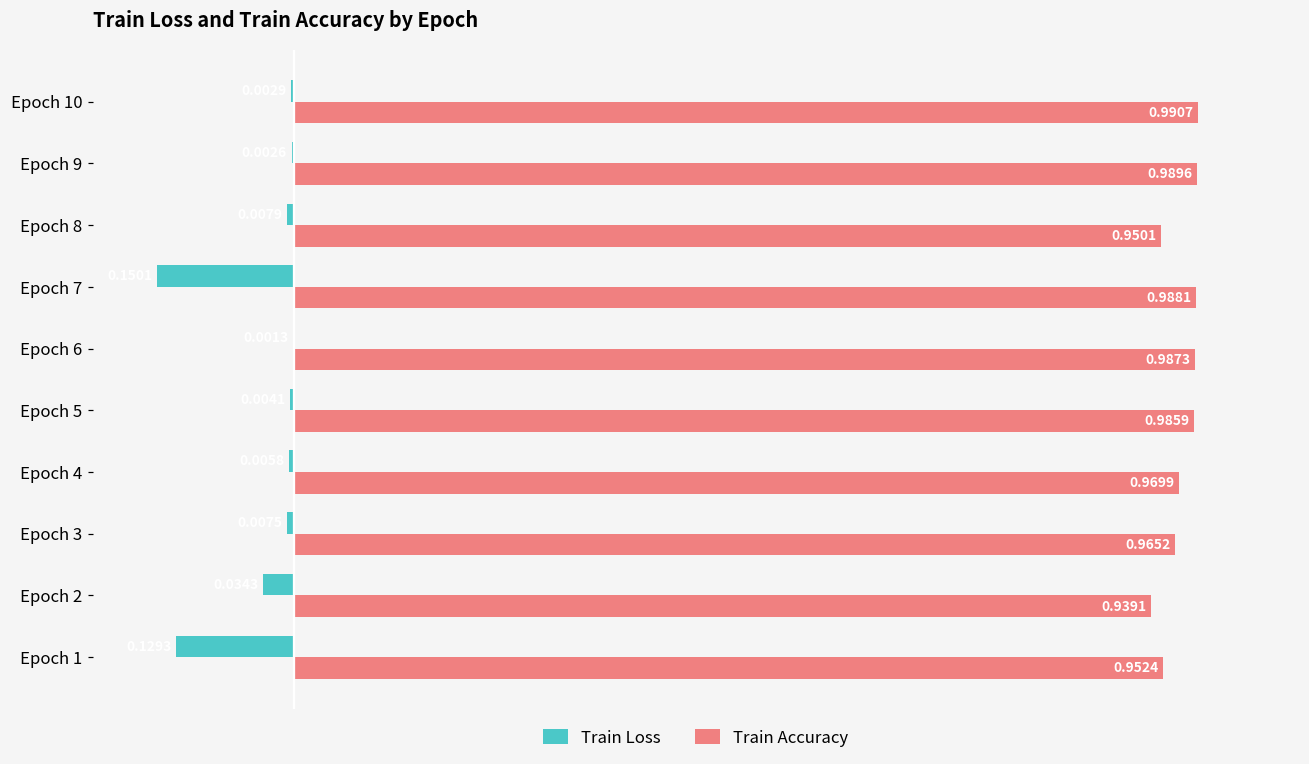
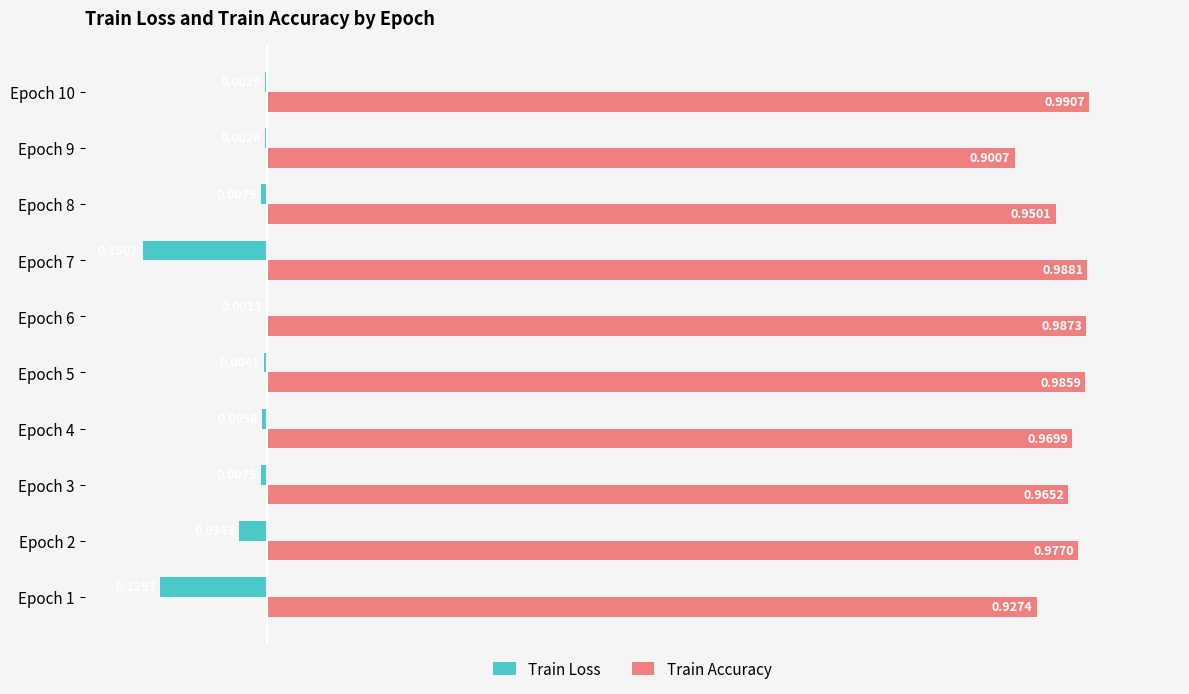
  {
    "Train Accuracy": {
      "Epoch 10": 0.9907,
-     "Epoch 9": 0.9896,
+     "Epoch 9": 0.9007,
      "Epoch 8": 0.9501,
      "Epoch 7": 0.9881,
      "Epoch 6": 0.9873,
      "Epoch 5": 0.9859,
      "Epoch 4": 0.9699,
      "Epoch 3": 0.9652,
-     "Epoch 2": 0.9391,
-     "Epoch 1": 0.9524
+     "Epoch 2": 0.9770,
+     "Epoch 1": 0.9274
    }
  }
